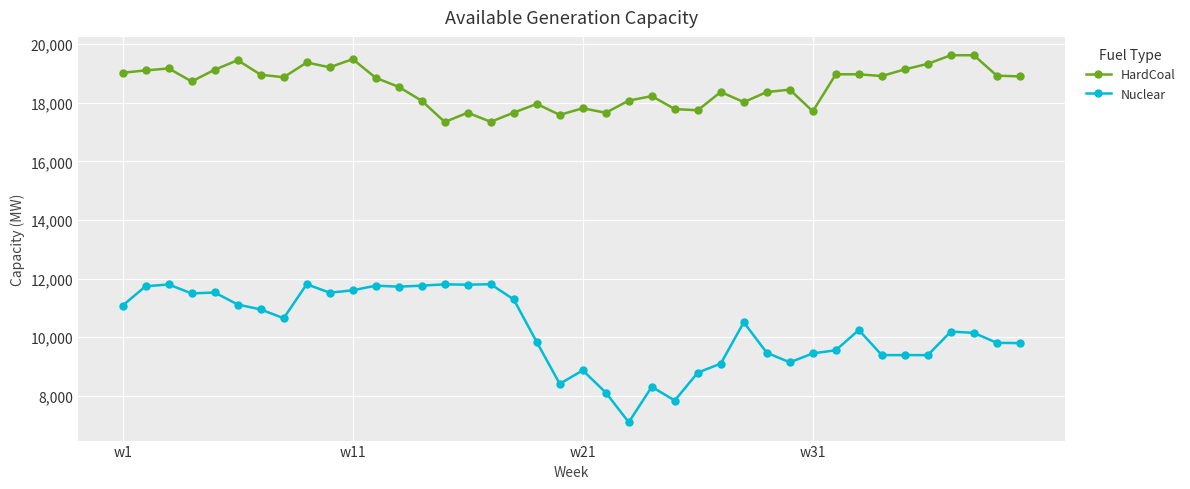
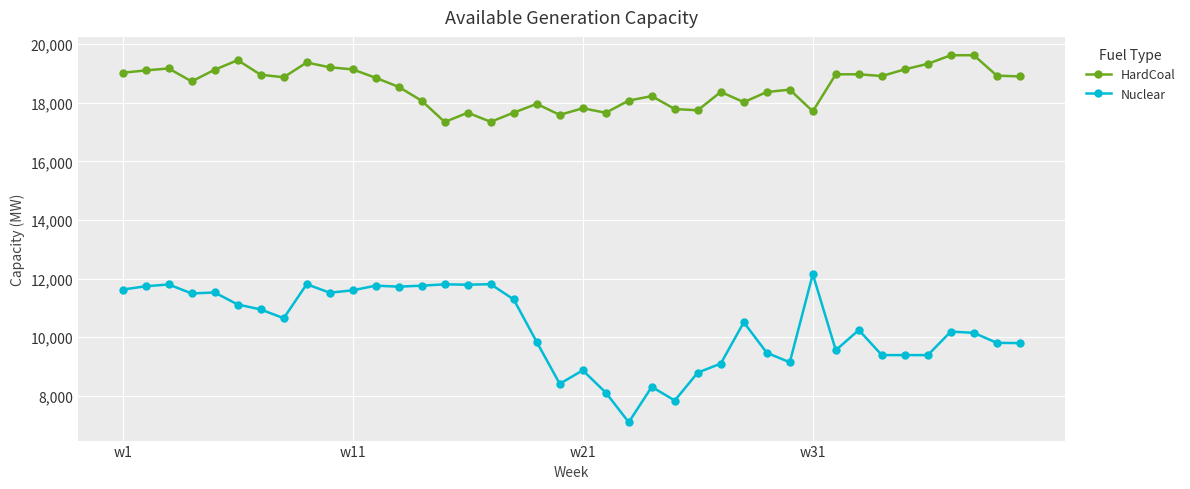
  {
    "HardCoal": {
      "w1": "19,000",
-     "w11": "19,500",
+     "w11": "19,100",
      "w21": "17,800",
      "w31": "17,700"
    },
    "Nuclear": {
-     "w1": "11,100",
+     "w1": "11,600",
      "w11": "11,600",
      "w21": "8,900",
-     "w31": "9,400"
+     "w31": "12,200"
    }
  }
